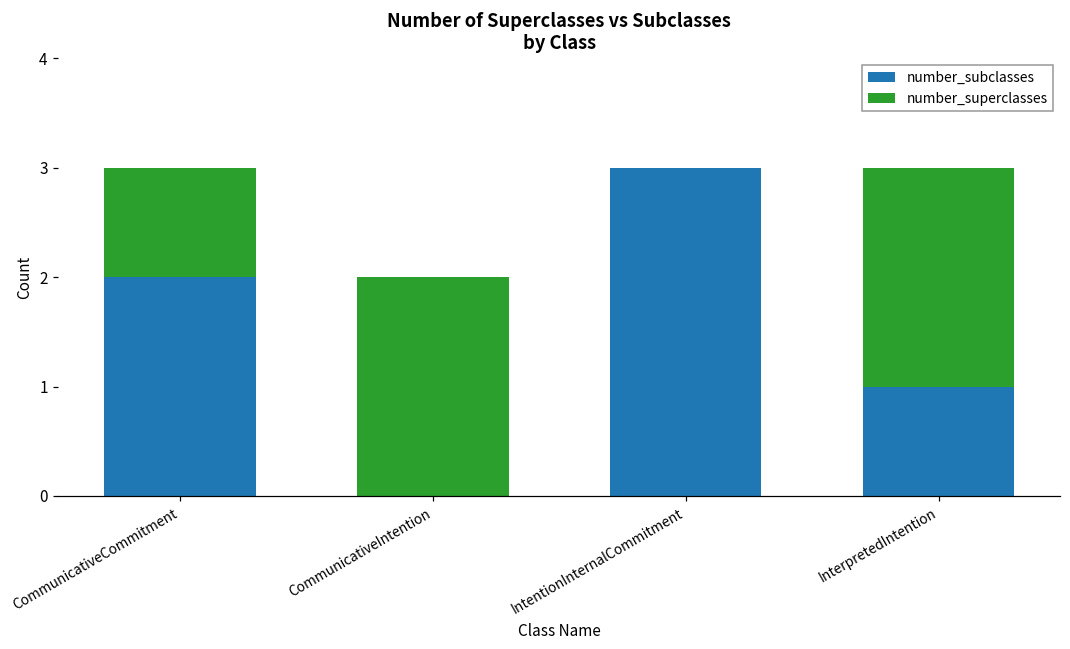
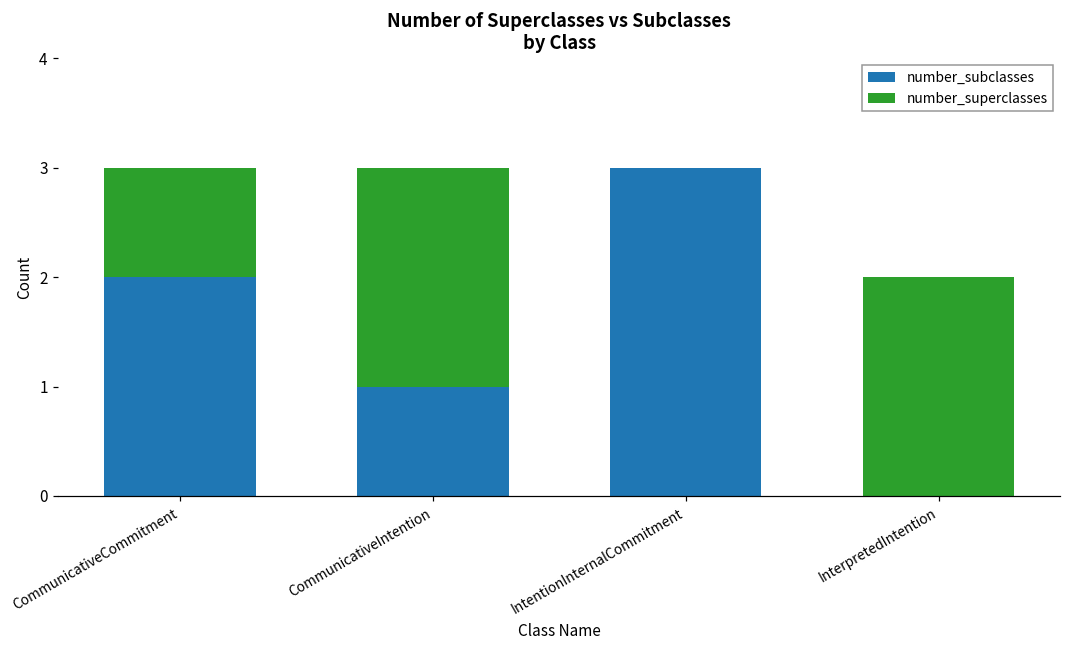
  {
    "number_subclasses": {
      "CommunicativeCommitment": 2,
-     "CommunicativeIntention": 0,
+     "CommunicativeIntention": 1,
      "IntentionInternalCommitment": 3,
-     "InterpretedIntention": 1
+     "InterpretedIntention": 0
    }
  }
